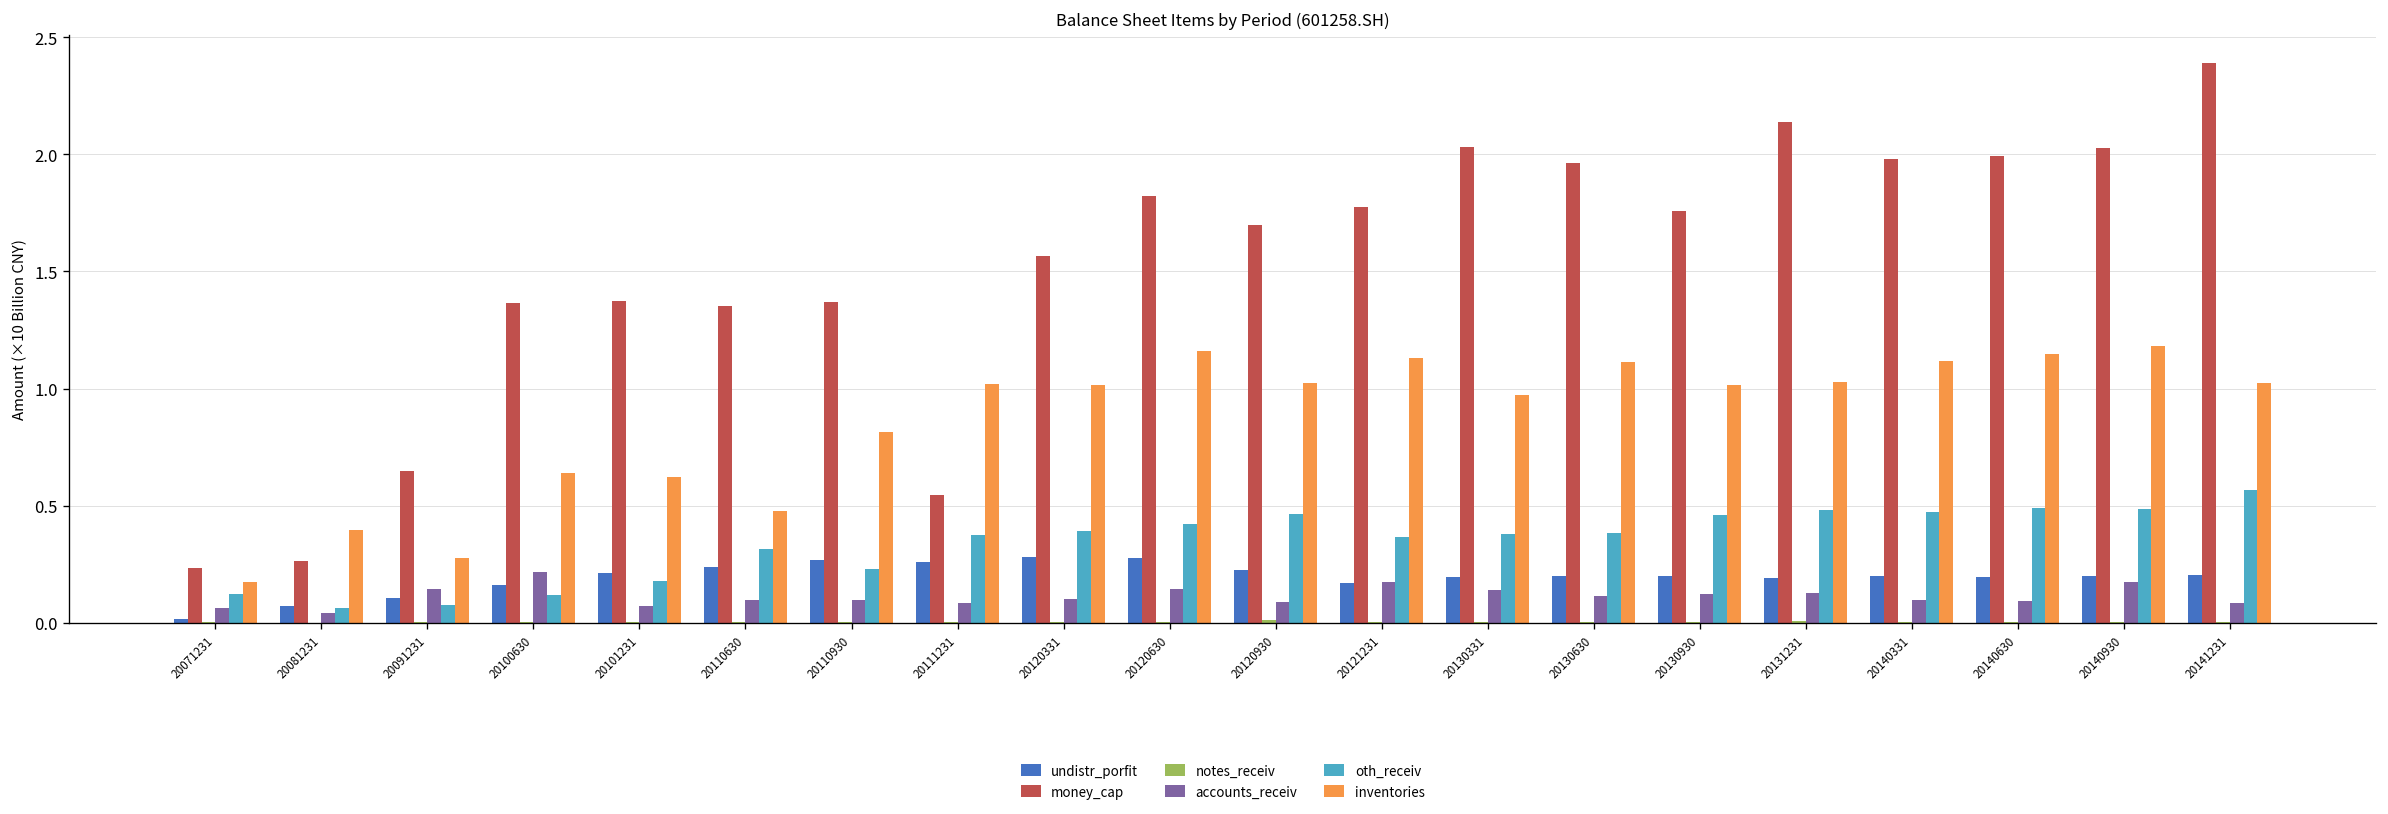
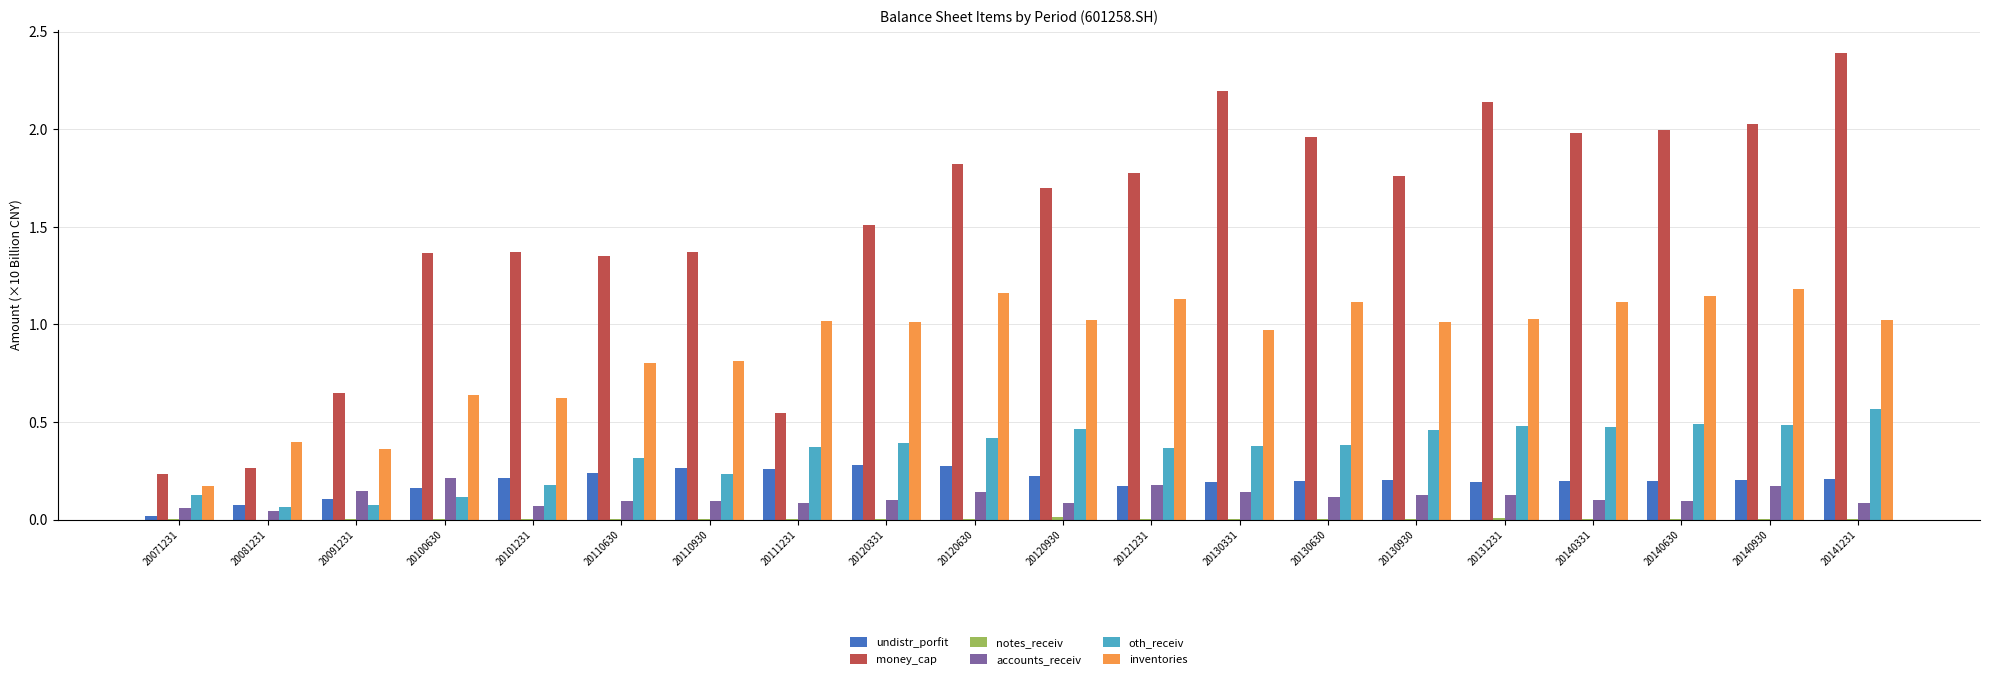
  {
    "money_cap": {
      "20071231": 0.23,
      "20081231": 0.26,
      "20091231": 0.65,
      "20100630": 1.37,
      "20101231": 1.37,
      "20110630": 1.35,
      "20110930": 1.37,
      "20111231": 0.54,
-     "20120331": 1.57,
+     "20120331": 1.51,
      "20120630": 1.82,
      "20120930": 1.70,
      "20121231": 1.78,
-     "20130331": 2.03,
+     "20130331": 2.20,
      "20130630": 1.96,
      "20130930": 1.76,
      "20131231": 2.14,
      "20140331": 1.98,
      "20140630": 1.99,
      "20140930": 2.03,
      "20141231": 2.39
    },
    "accounts_receiv": {
      "20071231": 0.06,
      "20081231": 0.04,
      "20091231": 0.14,
      "20100630": 0.21,
      "20101231": 0.07,
      "20110630": 0.10,
      "20110930": 0.10,
      "20111231": 0.08,
      "20120331": 0.10,
      "20120630": 0.14,
      "20120930": 0.09,
      "20121231": 0.18,
      "20130331": 0.14,
      "20130630": 0.12,
      "20130930": 0.12,
      "20131231": 0.13,
      "20140331": 0.10,
      "20140630": 0.09,
      "20140930": 0.17,
      "20141231": 0.08
    },
    "inventories": {
      "20071231": 0.17,
      "20081231": 0.40,
-     "20091231": 0.28,
+     "20091231": 0.36,
      "20100630": 0.64,
      "20101231": 0.62,
-     "20110630": 0.48,
+     "20110630": 0.80,
      "20110930": 0.81,
      "20111231": 1.02,
      "20120331": 1.01,
      "20120630": 1.16,
      "20120930": 1.02,
      "20121231": 1.13,
      "20130331": 0.97,
      "20130630": 1.12,
      "20130930": 1.01,
      "20131231": 1.03,
      "20140331": 1.12,
      "20140630": 1.15,
      "20140930": 1.18,
      "20141231": 1.02
    }
  }
